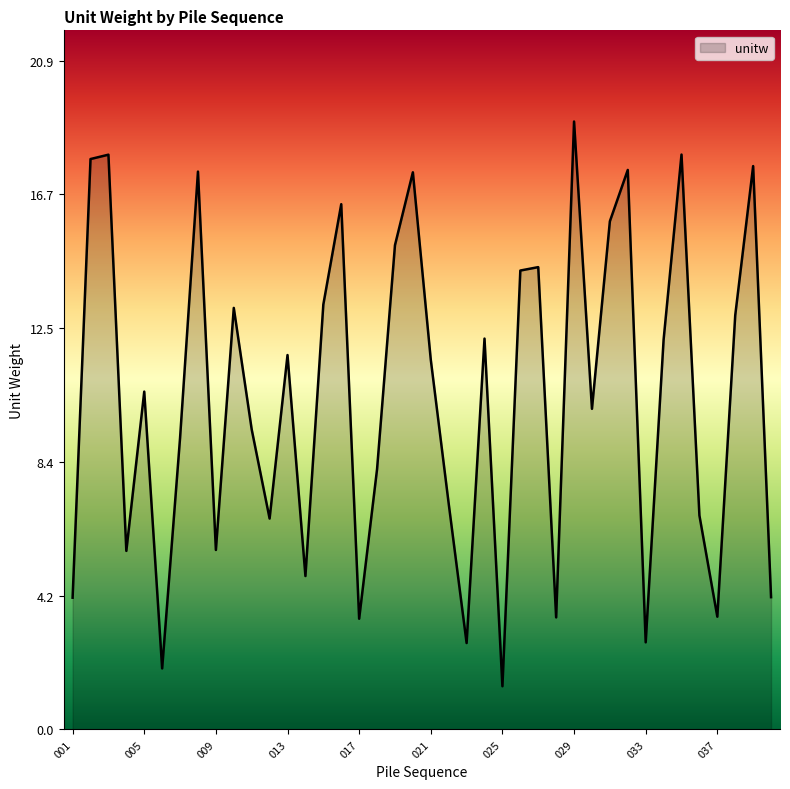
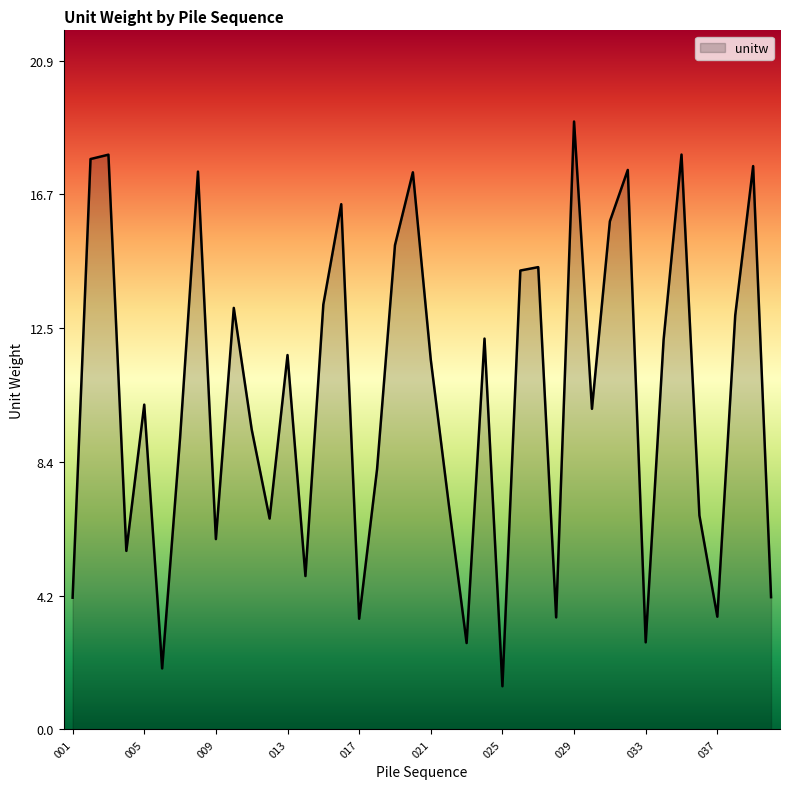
  {
    "001": 4.1,
-   "005": 10.6,
-   "009": 5.6,
+   "005": 10.2,
+   "009": 5.9,
    "013": 11.7,
    "017": 3.5,
    "021": 11.6,
    "025": 1.4,
    "029": 19.0,
    "033": 2.7,
    "037": 3.5
  }
